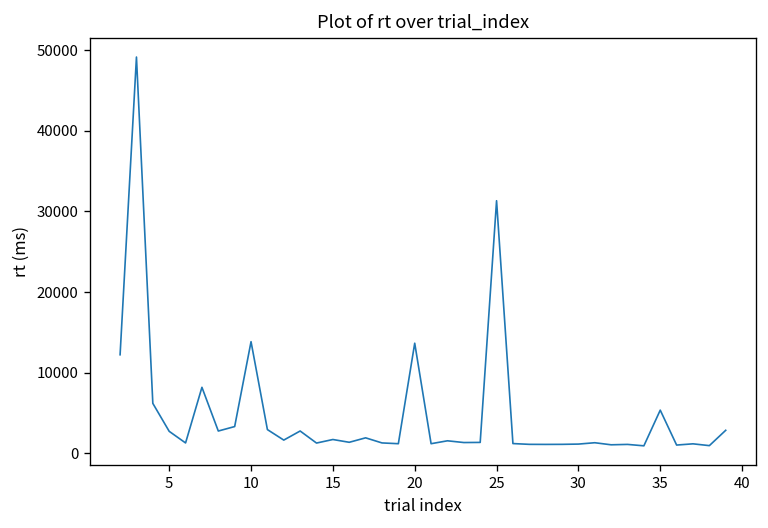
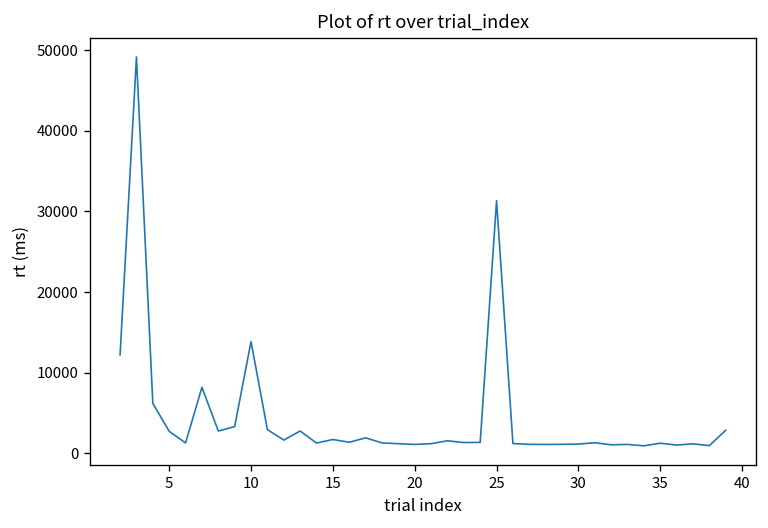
  {
    "5": 3000,
    "10": 14000,
    "15": 2000,
-   "20": 14000,
+   "20": 1000,
    "25": 31000,
    "30": 1000,
-   "35": 5000
+   "35": 1000
  }
